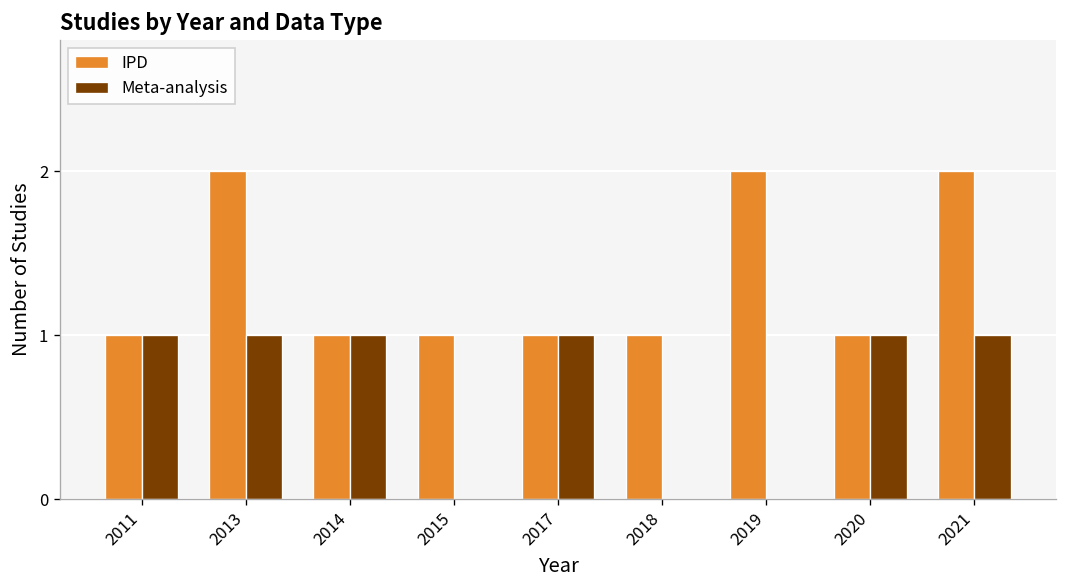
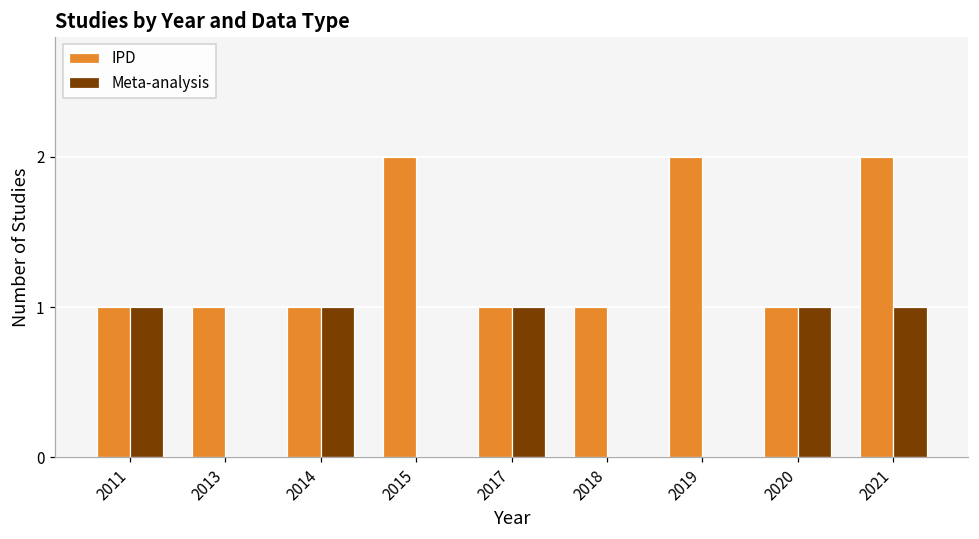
  {
    "IPD": {
      "2011": 1,
-     "2013": 2,
+     "2013": 1,
      "2014": 1,
-     "2015": 1,
+     "2015": 2,
      "2017": 1,
      "2018": 1,
      "2019": 2,
      "2020": 1,
      "2021": 2
    },
    "Meta-analysis": {
      "2011": 1,
-     "2013": 1,
+     "2013": 0,
      "2014": 1,
      "2015": 0,
      "2017": 1,
      "2018": 0,
      "2019": 0,
      "2020": 1,
      "2021": 1
    }
  }
